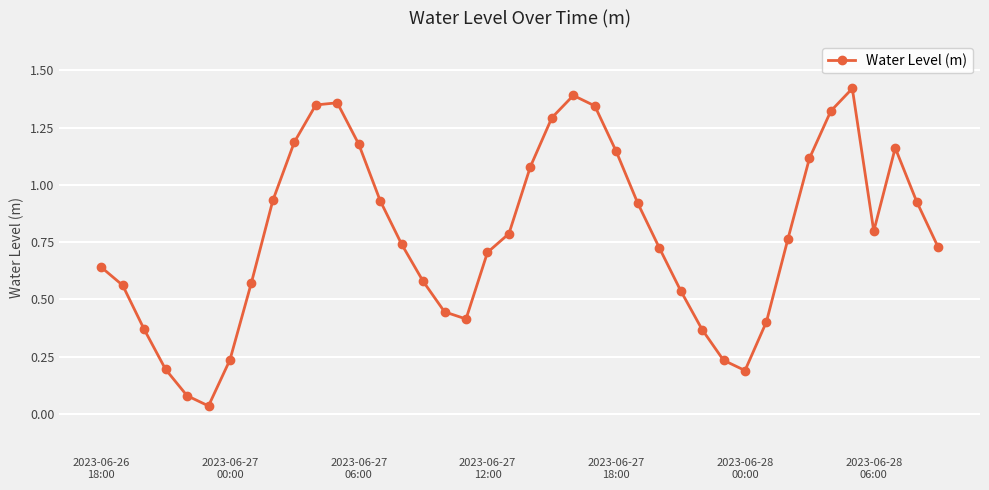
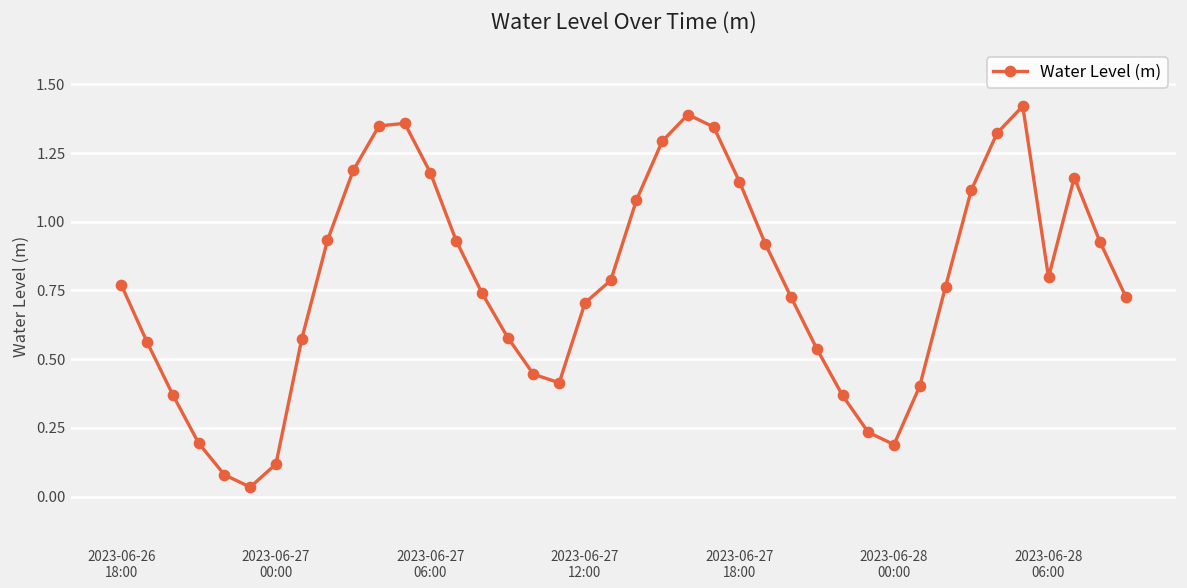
  {
-   "2023-06-26 18:00": 0.64,
-   "2023-06-27 00:00": 0.24,
+   "2023-06-26 18:00": 0.77,
+   "2023-06-27 00:00": 0.12,
    "2023-06-27 06:00": 1.18,
    "2023-06-27 12:00": 0.70,
    "2023-06-27 18:00": 1.15,
    "2023-06-28 00:00": 0.19,
    "2023-06-28 06:00": 0.80
  }
